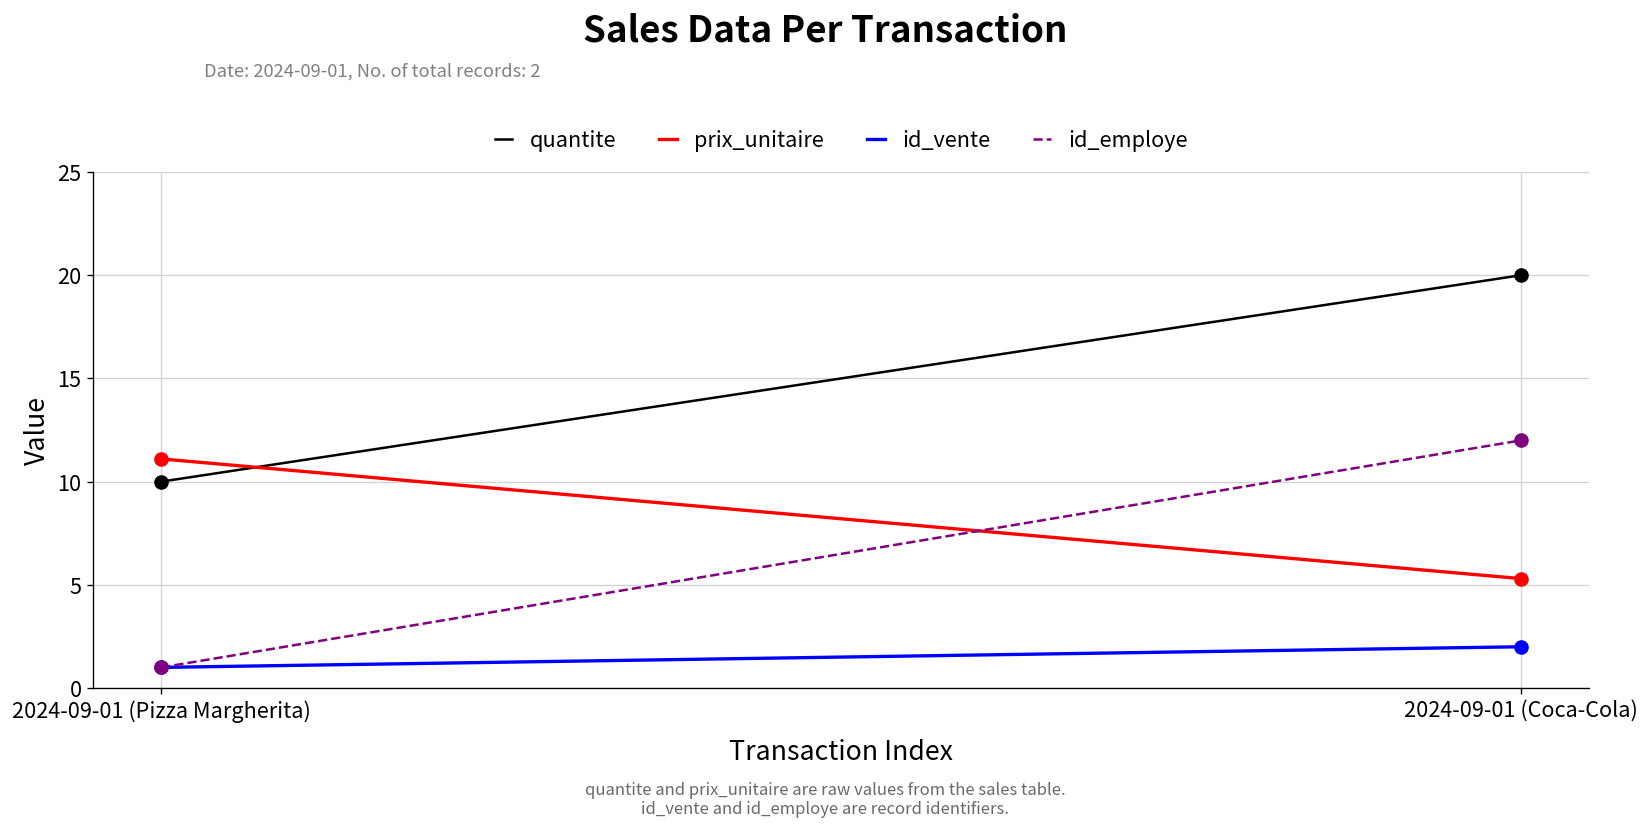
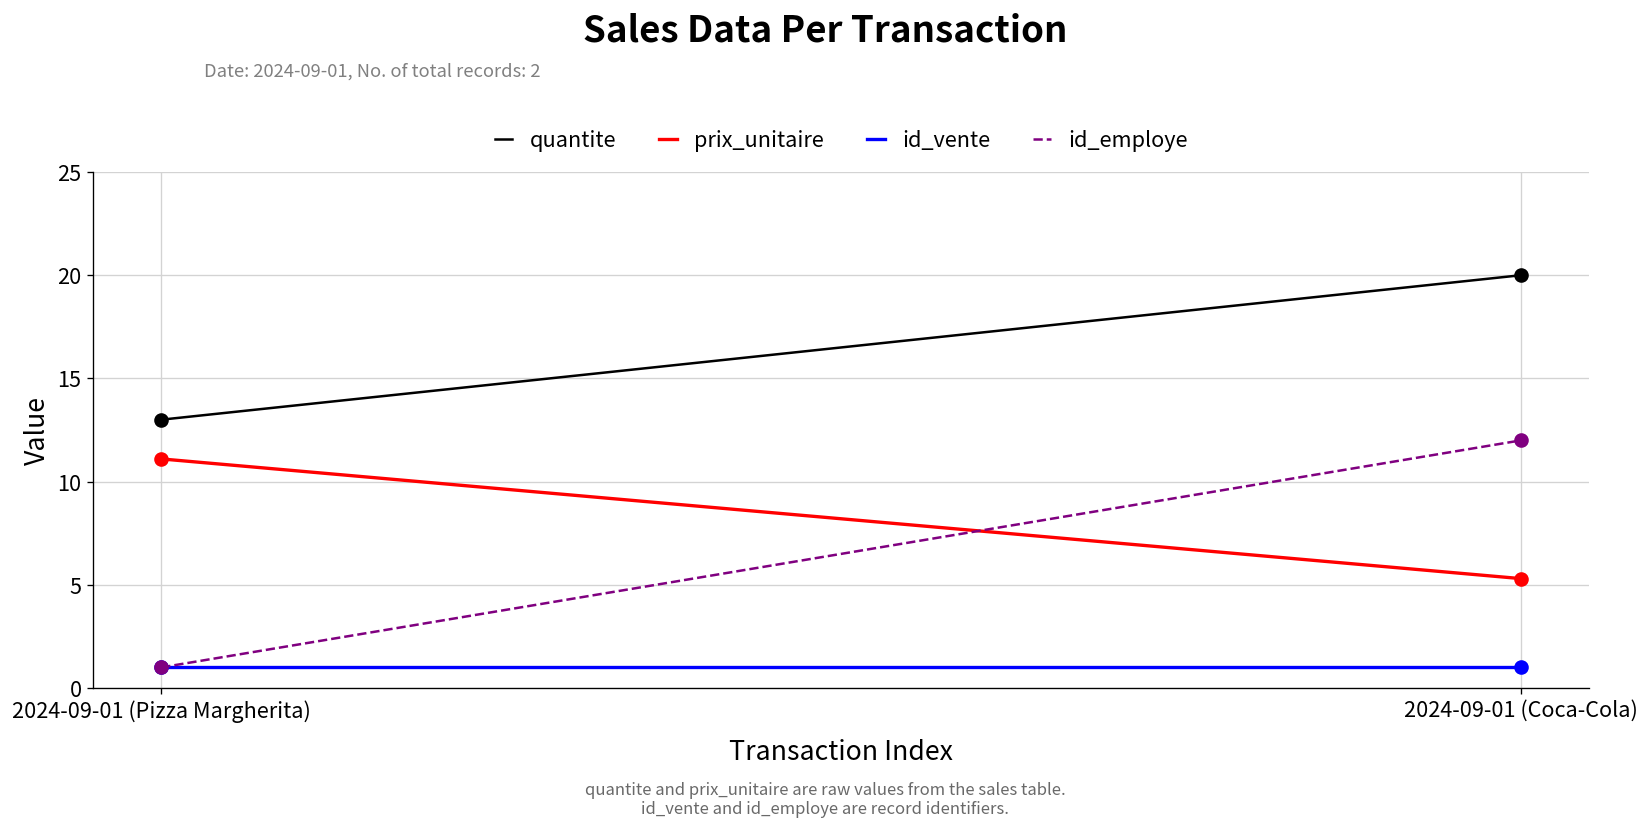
  {
    "quantite": {
-     "2024-09-01 (Pizza Margherita)": 10,
+     "2024-09-01 (Pizza Margherita)": 13,
      "2024-09-01 (Coca-Cola)": 20
    },
    "prix_unitaire": {
      "2024-09-01 (Pizza Margherita)": 11,
      "2024-09-01 (Coca-Cola)": 5.3
    },
    "id_vente": {
-     "2024-09-01 (Coca-Cola)": 2
+     "2024-09-01 (Coca-Cola)": 1
    },
    "id_employe": {
      "2024-09-01 (Coca-Cola)": 12
    }
  }
